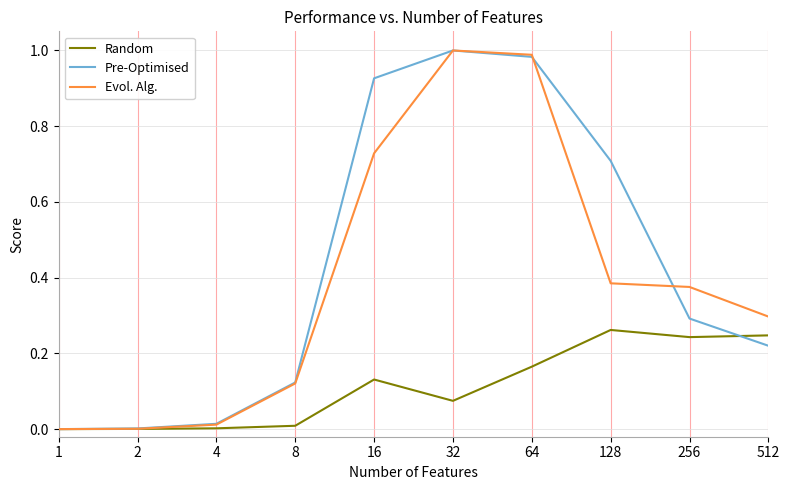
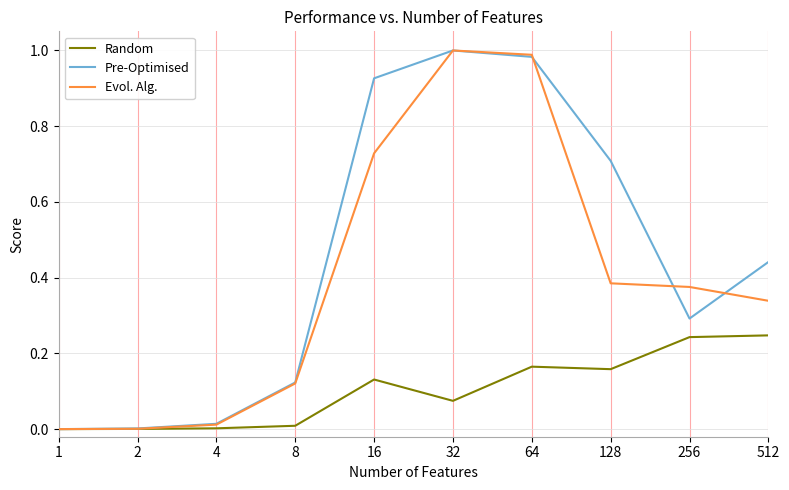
  {
    "Random": {
      "4": 0.00,
      "8": 0.01,
      "16": 0.13,
      "32": 0.07,
      "64": 0.16,
-     "128": 0.26,
+     "128": 0.16,
      "256": 0.24,
      "512": 0.25
    },
    "Pre-Optimised": {
      "16": 0.93,
      "128": 0.71,
      "256": 0.29,
-     "512": 0.22
+     "512": 0.44
    },
    "Evol. Alg.": {
      "16": 0.73,
      "128": 0.38,
      "256": 0.38,
-     "512": 0.30
+     "512": 0.34
    }
  }
